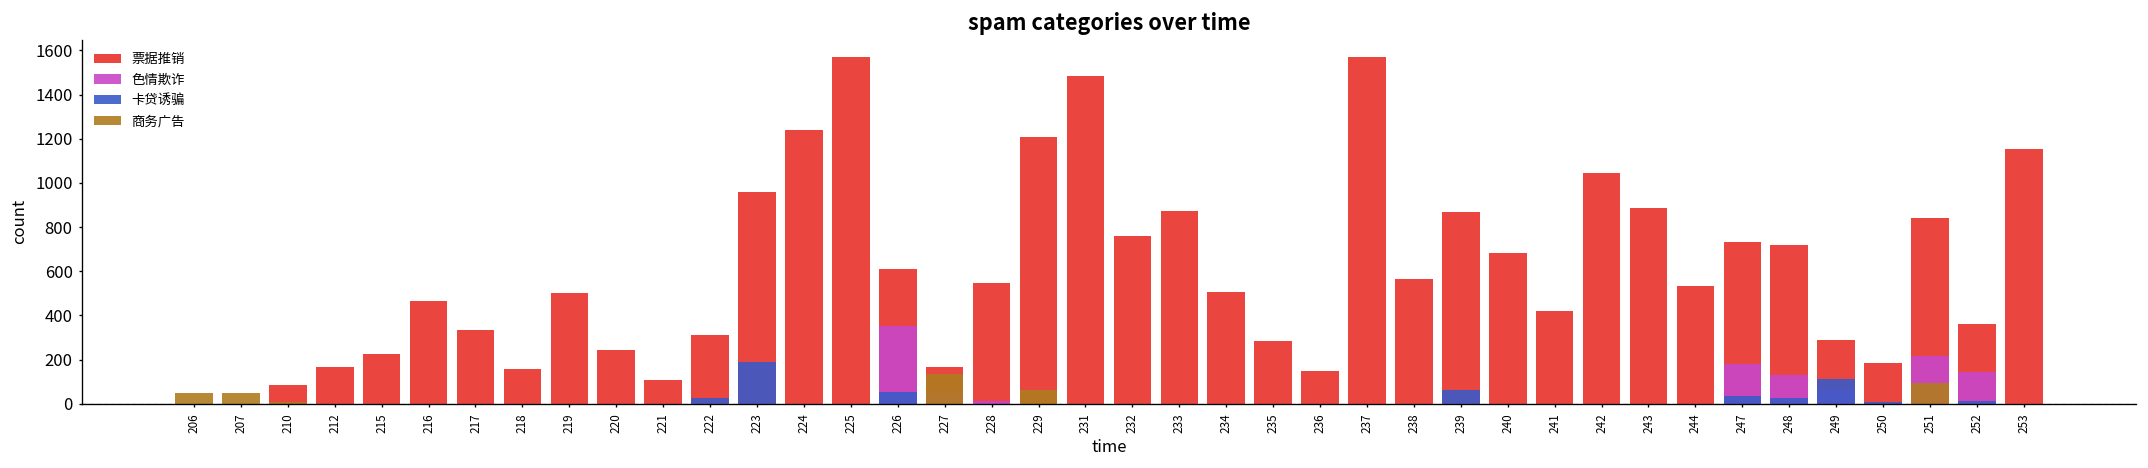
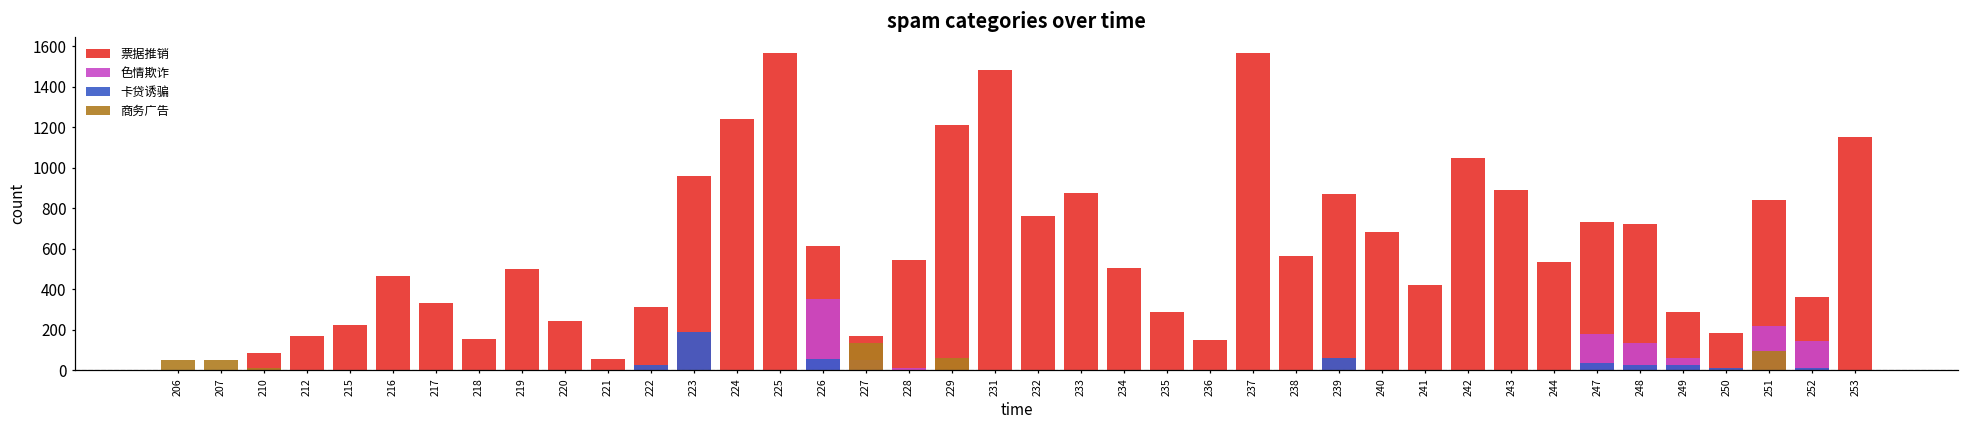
  {
    "票据推销": {
      "206": 0,
      "207": 0,
      "210": 80,
      "212": 170,
      "215": 230,
      "216": 470,
      "217": 330,
      "218": 160,
      "219": 500,
      "220": 240,
-     "221": 110,
+     "221": 60,
      "222": 310,
      "223": 960,
      "224": 1240,
      "225": 1570,
      "226": 610,
      "227": 170,
      "228": 550,
      "229": 1210,
      "231": 1490,
      "232": 760,
      "233": 870,
      "234": 500,
      "235": 290,
      "236": 150,
      "237": 1570,
      "238": 560,
      "239": 870,
      "240": 680,
      "241": 420,
      "242": 1050,
      "243": 890,
      "244": 530,
      "247": 730,
      "248": 720,
      "249": 290,
      "250": 180,
      "251": 840,
      "252": 360,
      "253": 1150
    },
    "色情欺诈": {
      "206": 0,
      "207": 0,
      "210": 0,
      "212": 0,
      "215": 0,
      "216": 0,
      "217": 0,
      "218": 0,
      "219": 0,
      "220": 0,
      "221": 0,
      "222": 0,
      "223": 0,
      "224": 0,
      "225": 0,
      "229": 0,
      "231": 0,
      "232": 0,
      "233": 0,
      "234": 0,
      "235": 0,
      "236": 0,
      "237": 0,
      "238": 0,
      "239": 0,
      "240": 0,
      "241": 0,
      "242": 0,
      "243": 0,
      "244": 0,
      "250": 0,
      "253": 0
    },
    "卡贷诱骗": {
      "206": 0,
      "207": 0,
      "210": 0,
      "212": 0,
      "215": 0,
      "216": 0,
      "217": 0,
      "218": 0,
      "219": 0,
      "220": 0,
      "221": 0,
      "224": 0,
      "225": 0,
      "227": 0,
      "228": 0,
      "229": 0,
      "231": 0,
      "232": 0,
      "233": 0,
      "234": 0,
      "235": 0,
      "236": 0,
      "237": 0,
      "238": 0,
      "240": 0,
      "241": 0,
      "242": 0,
      "243": 0,
      "244": 0,
-     "249": 110,
+     "249": 20,
      "251": 0,
      "253": 0
    },
    "商务广告": {
      "206": 50,
      "207": 50,
      "212": 0,
      "215": 0,
      "216": 0,
      "217": 0,
      "218": 0,
      "219": 0,
      "220": 0,
      "221": 0,
      "222": 0,
      "223": 0,
      "224": 0,
      "225": 0,
      "226": 0,
      "228": 0,
      "231": 0,
      "232": 0,
      "233": 0,
      "234": 0,
      "235": 0,
      "236": 0,
      "237": 0,
      "238": 0,
      "239": 0,
      "240": 0,
      "241": 0,
      "242": 0,
      "243": 0,
      "244": 0,
      "247": 0,
      "248": 0,
      "249": 0,
      "250": 0,
      "252": 0,
      "253": 0
    }
  }
